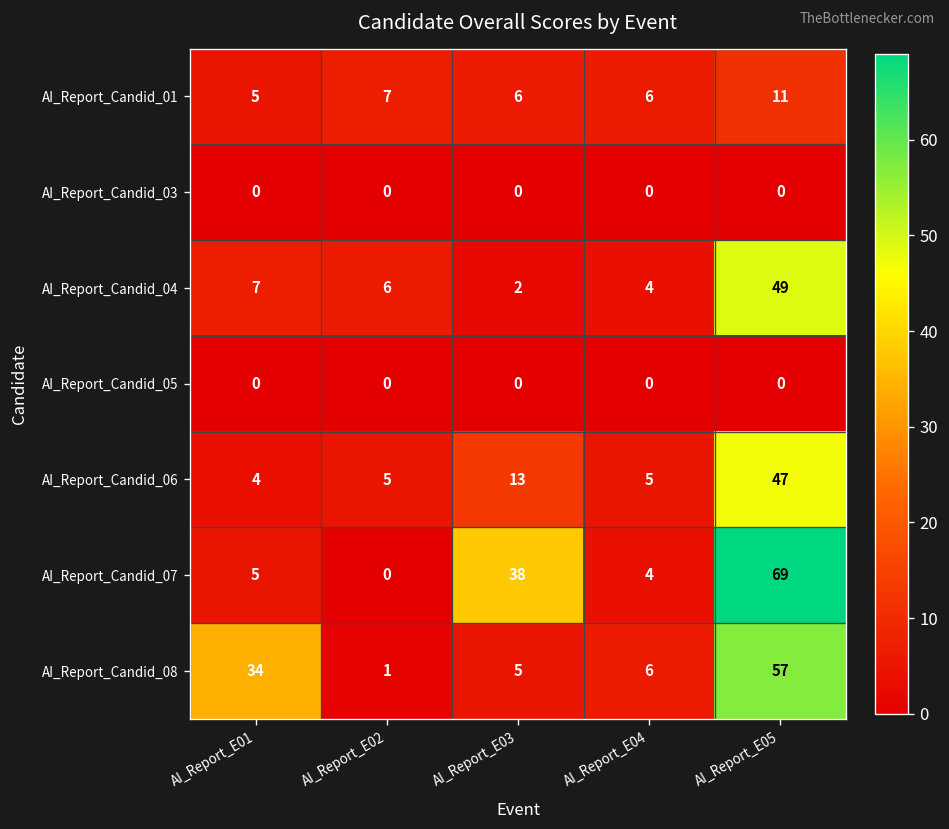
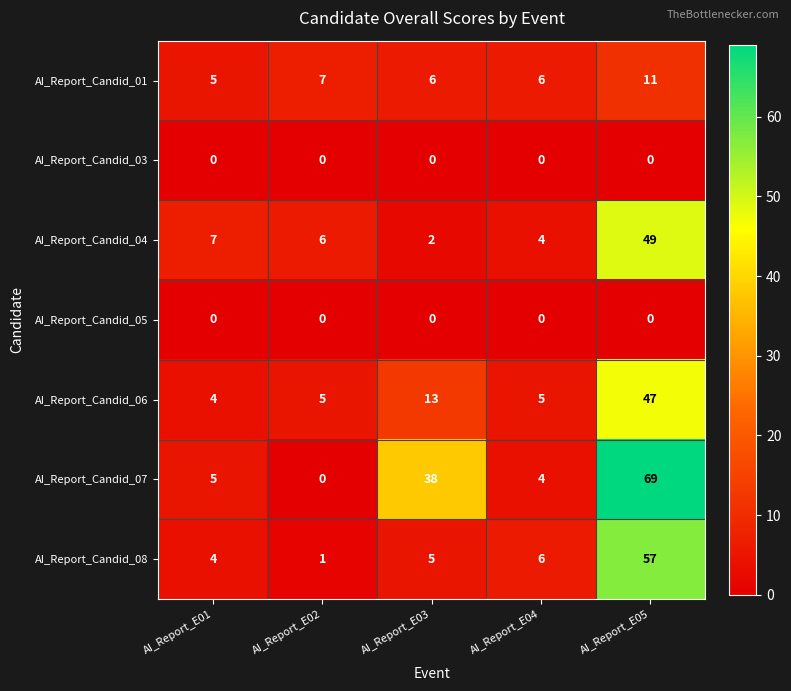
  {
    "AI_Report_Candid_01": {
      "AI_Report_E01": 5,
      "AI_Report_E02": 7,
      "AI_Report_E03": 6,
      "AI_Report_E04": 6,
      "AI_Report_E05": 11
    },
    "AI_Report_Candid_03": {
      "AI_Report_E01": 0,
      "AI_Report_E02": 0,
      "AI_Report_E03": 0,
      "AI_Report_E04": 0,
      "AI_Report_E05": 0
    },
    "AI_Report_Candid_04": {
      "AI_Report_E01": 7,
      "AI_Report_E02": 6,
      "AI_Report_E03": 2,
      "AI_Report_E04": 4,
      "AI_Report_E05": 49
    },
    "AI_Report_Candid_05": {
      "AI_Report_E01": 0,
      "AI_Report_E02": 0,
      "AI_Report_E03": 0,
      "AI_Report_E04": 0,
      "AI_Report_E05": 0
    },
    "AI_Report_Candid_06": {
      "AI_Report_E01": 4,
      "AI_Report_E02": 5,
      "AI_Report_E03": 13,
      "AI_Report_E04": 5,
      "AI_Report_E05": 47
    },
    "AI_Report_Candid_07": {
      "AI_Report_E01": 5,
      "AI_Report_E02": 0,
      "AI_Report_E03": 38,
      "AI_Report_E04": 4,
      "AI_Report_E05": 69
    },
    "AI_Report_Candid_08": {
-     "AI_Report_E01": 34,
+     "AI_Report_E01": 4,
      "AI_Report_E02": 1,
      "AI_Report_E03": 5,
      "AI_Report_E04": 6,
      "AI_Report_E05": 57
    }
  }
